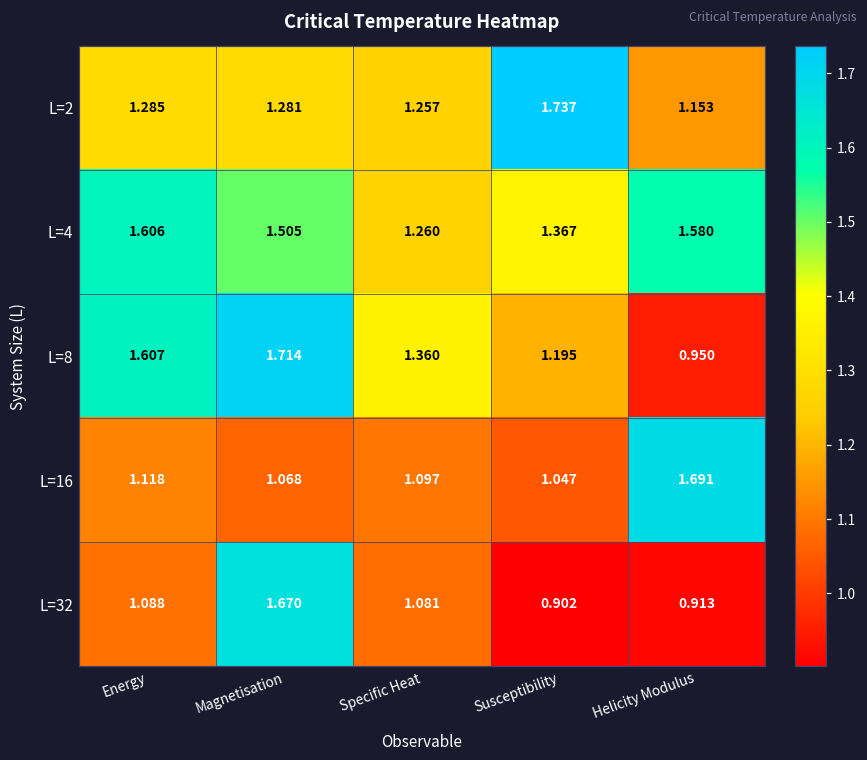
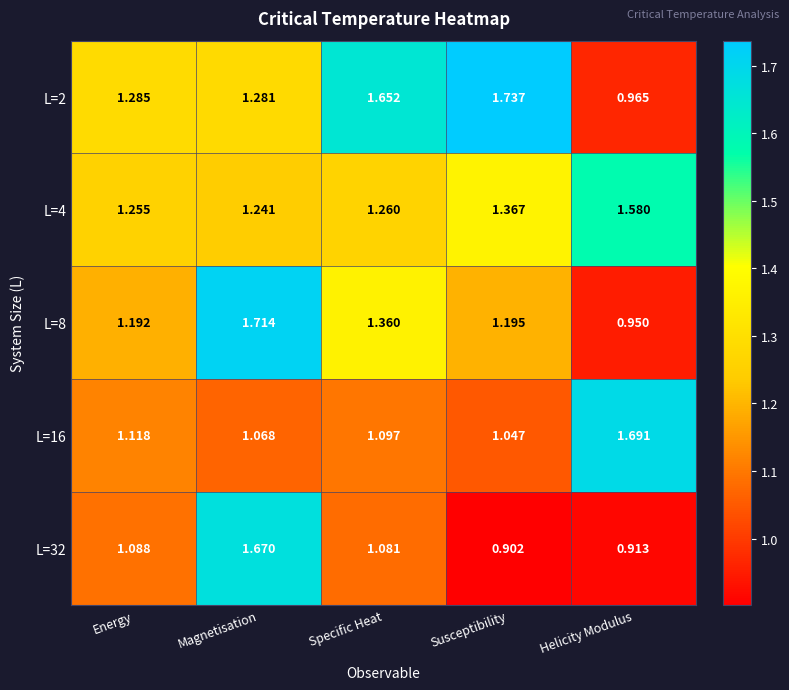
  {
    "L=2": {
      "Energy": 1.285,
      "Magnetisation": 1.281,
-     "Specific Heat": 1.257,
+     "Specific Heat": 1.652,
      "Susceptibility": 1.737,
-     "Helicity Modulus": 1.153
+     "Helicity Modulus": 0.965
    },
    "L=4": {
-     "Energy": 1.606,
-     "Magnetisation": 1.505,
+     "Energy": 1.255,
+     "Magnetisation": 1.241,
      "Specific Heat": 1.260,
      "Susceptibility": 1.367,
      "Helicity Modulus": 1.580
    },
    "L=8": {
-     "Energy": 1.607,
+     "Energy": 1.192,
      "Magnetisation": 1.714,
      "Specific Heat": 1.360,
      "Susceptibility": 1.195,
      "Helicity Modulus": 0.950
    },
    "L=16": {
      "Energy": 1.118,
      "Magnetisation": 1.068,
      "Specific Heat": 1.097,
      "Susceptibility": 1.047,
      "Helicity Modulus": 1.691
    },
    "L=32": {
      "Energy": 1.088,
      "Magnetisation": 1.670,
      "Specific Heat": 1.081,
      "Susceptibility": 0.902,
      "Helicity Modulus": 0.913
    }
  }
